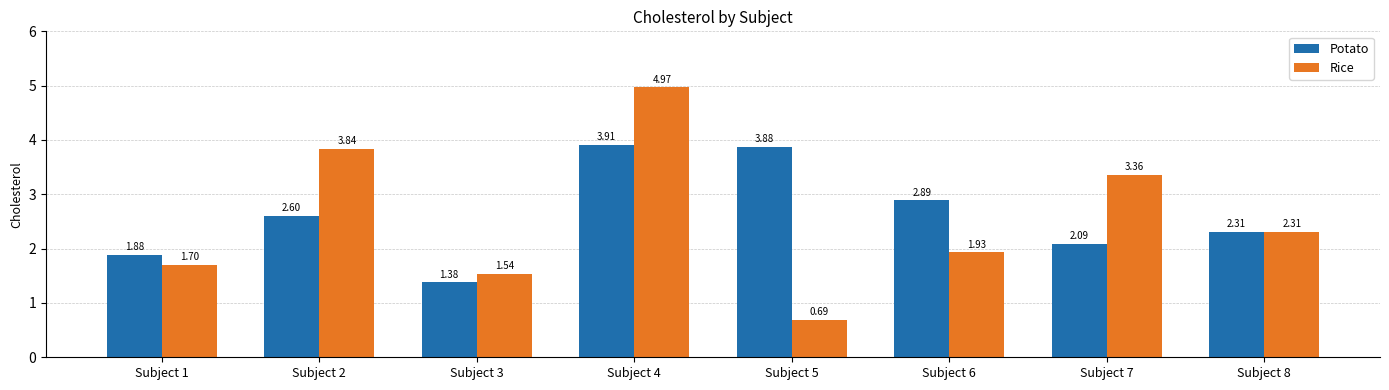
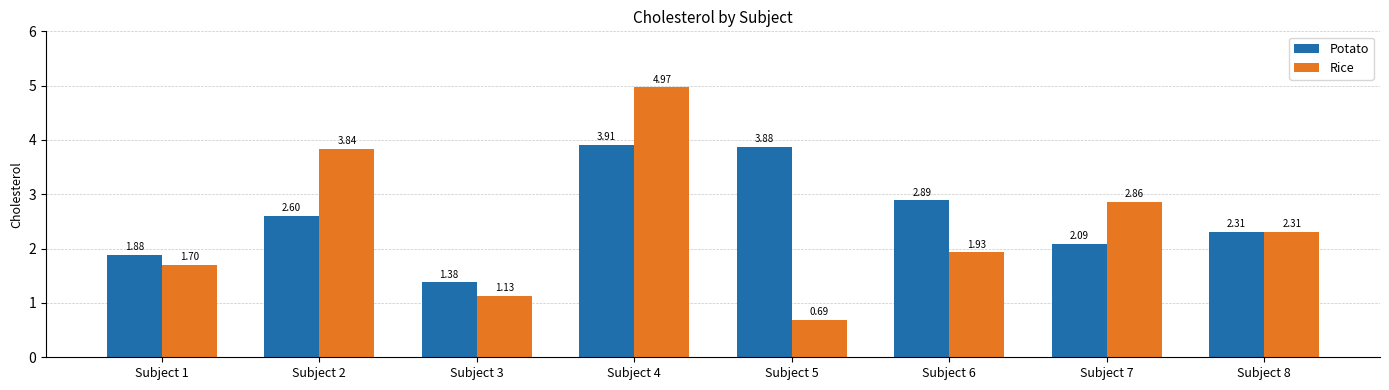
  {
    "Potato": {
      "Subject 1": 1.88,
      "Subject 2": 2.60,
      "Subject 3": 1.38,
      "Subject 4": 3.91,
      "Subject 5": 3.88,
      "Subject 6": 2.89,
      "Subject 7": 2.09,
      "Subject 8": 2.31
    },
    "Rice": {
      "Subject 1": 1.70,
      "Subject 2": 3.84,
-     "Subject 3": 1.54,
+     "Subject 3": 1.13,
      "Subject 4": 4.97,
      "Subject 5": 0.69,
      "Subject 6": 1.93,
-     "Subject 7": 3.36,
+     "Subject 7": 2.86,
      "Subject 8": 2.31
    }
  }
